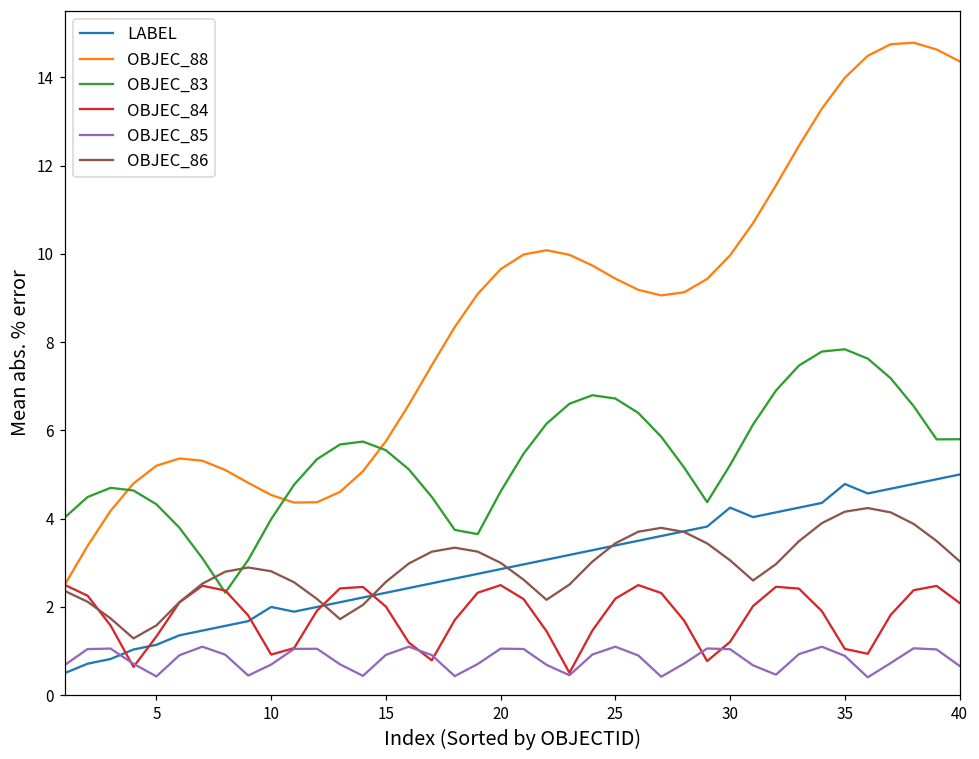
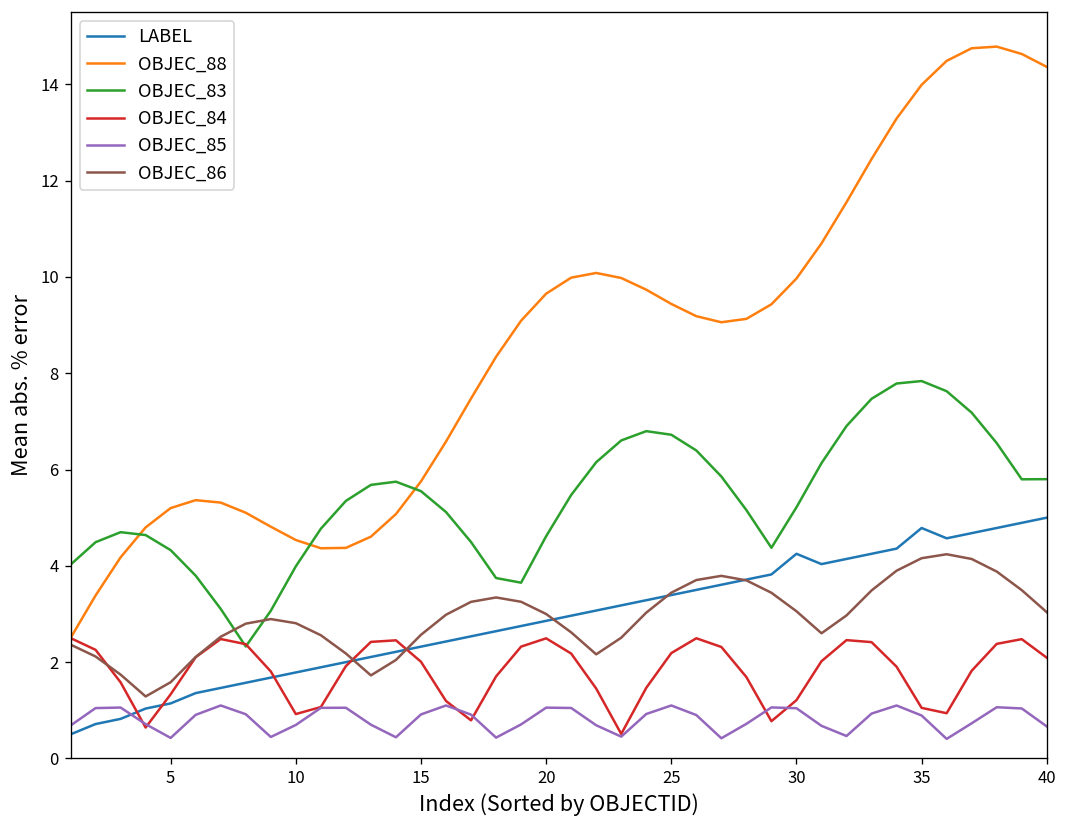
  {
    "LABEL": {
      "5": 1.1,
-     "10": 2.0,
+     "10": 1.8,
      "15": 2.3,
      "20": 2.9,
      "30": 4.3,
      "35": 4.8,
      "40": 5.0
    },
    "OBJEC_88": {
      "5": 5.2,
      "10": 4.5,
      "15": 5.8,
      "20": 9.7,
      "25": 9.4,
      "30": 10.0,
      "35": 14.0,
      "40": 14.4
    },
    "OBJEC_83": {
      "5": 4.3,
      "10": 4.0,
      "15": 5.6,
      "20": 4.6,
      "25": 6.7,
      "30": 5.2,
      "35": 7.8,
      "40": 5.8
    },
    "OBJEC_84": {
      "5": 1.3,
      "10": 0.9,
      "15": 2.0,
      "20": 2.5,
      "25": 2.2,
      "30": 1.2,
      "35": 1.1,
      "40": 2.1
    },
    "OBJEC_85": {
      "5": 0.4,
      "10": 0.7,
      "15": 0.9,
      "20": 1.1,
      "25": 1.1,
      "30": 1.0,
      "35": 0.9,
      "40": 0.7
    },
    "OBJEC_86": {
      "5": 1.6,
      "10": 2.8,
      "15": 2.6,
      "20": 3.0,
      "30": 3.1,
      "35": 4.2,
      "40": 3.0
    }
  }
